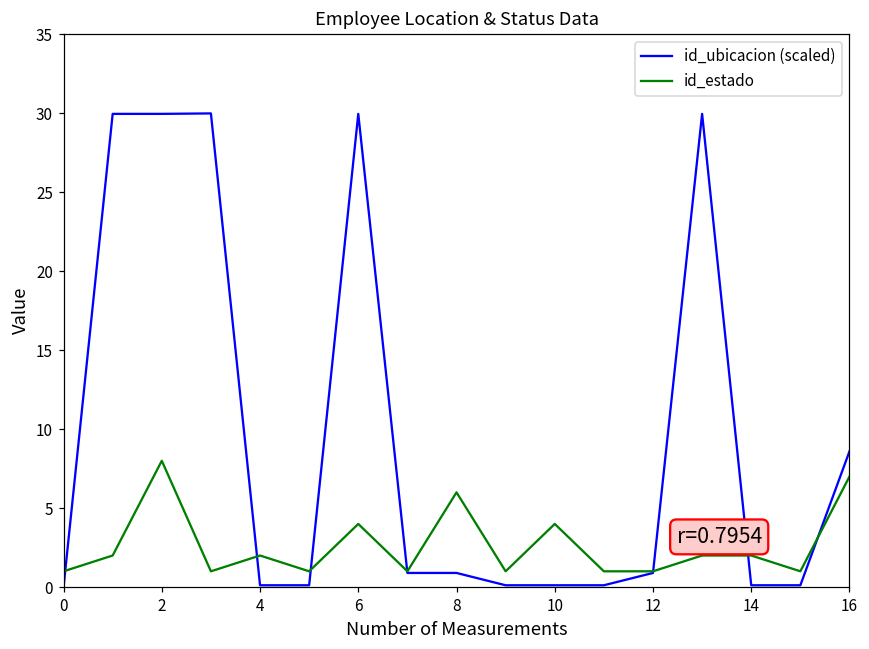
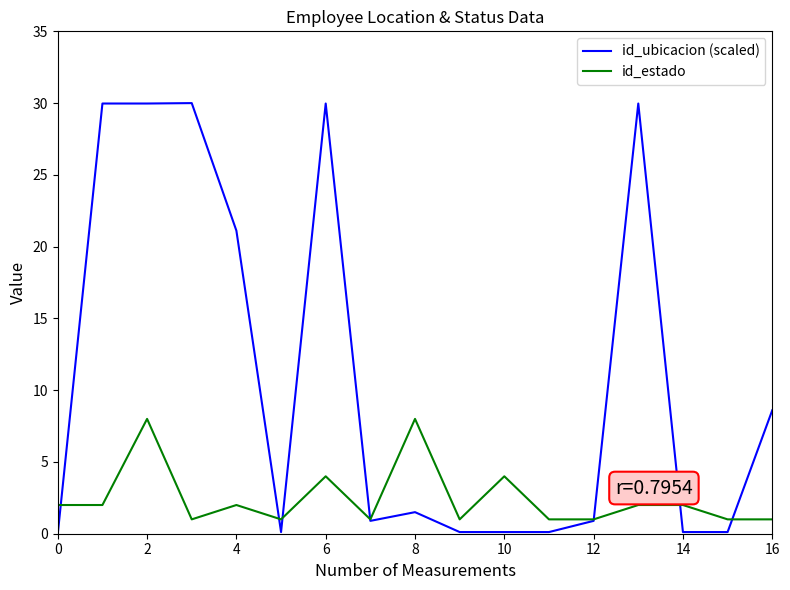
  {
    "id_ubicacion (scaled)": {
      "0": 0.0,
      "2": 30.0,
-     "4": 0.1,
+     "4": 21.1,
      "6": 30.0,
-     "8": 0.9,
+     "8": 1.5,
      "10": 0.1,
      "14": 0.1,
      "16": 8.6
    },
    "id_estado": {
-     "0": 1,
+     "0": 2,
      "2": 8,
      "4": 2,
      "6": 4,
-     "8": 6,
+     "8": 8,
      "10": 4,
-     "16": 7
+     "16": 1
    }
  }
